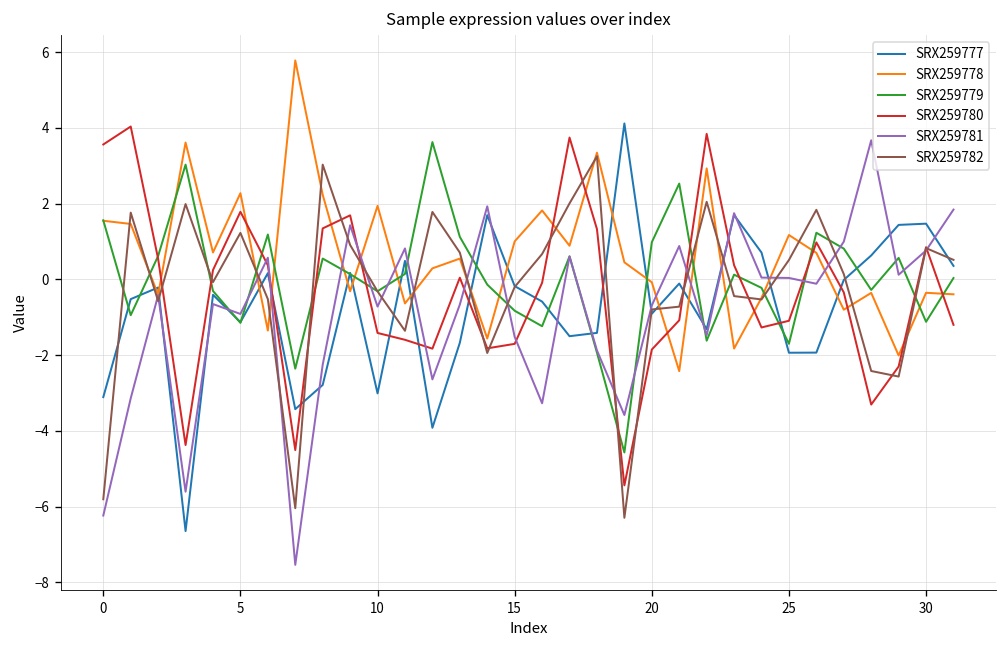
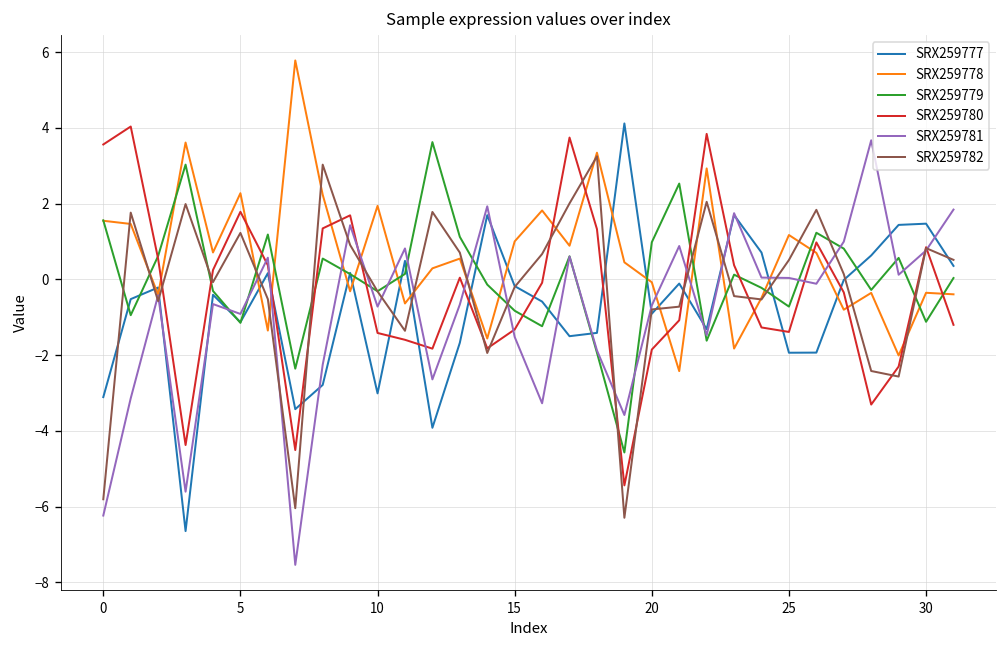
  {
    "SRX259777": {
      "0": -3.1,
      "10": -3.0,
      "20": -0.9,
      "25": -1.9,
      "30": 1.5
    },
    "SRX259778": {
      "5": 2.3,
      "10": 1.9,
      "15": 1.0,
      "20": -0.1,
      "25": 1.2,
      "30": -0.4
    },
    "SRX259779": {
      "15": -0.8,
      "20": 1.0,
-     "25": -1.7,
+     "25": -0.7,
      "30": -1.1
    },
    "SRX259780": {
      "0": 3.6,
      "5": 1.8,
      "10": -1.4,
-     "15": -1.7,
+     "15": -1.3,
      "20": -1.9,
-     "25": -1.1
+     "25": -1.4
    },
    "SRX259781": {
      "0": -6.2,
      "5": -0.9,
      "10": -0.7,
      "15": -1.5,
      "20": -0.7,
      "25": 0.0
    },
    "SRX259782": {
      "0": -5.8,
      "5": 1.2,
      "20": -0.8,
      "25": 0.5
    }
  }
